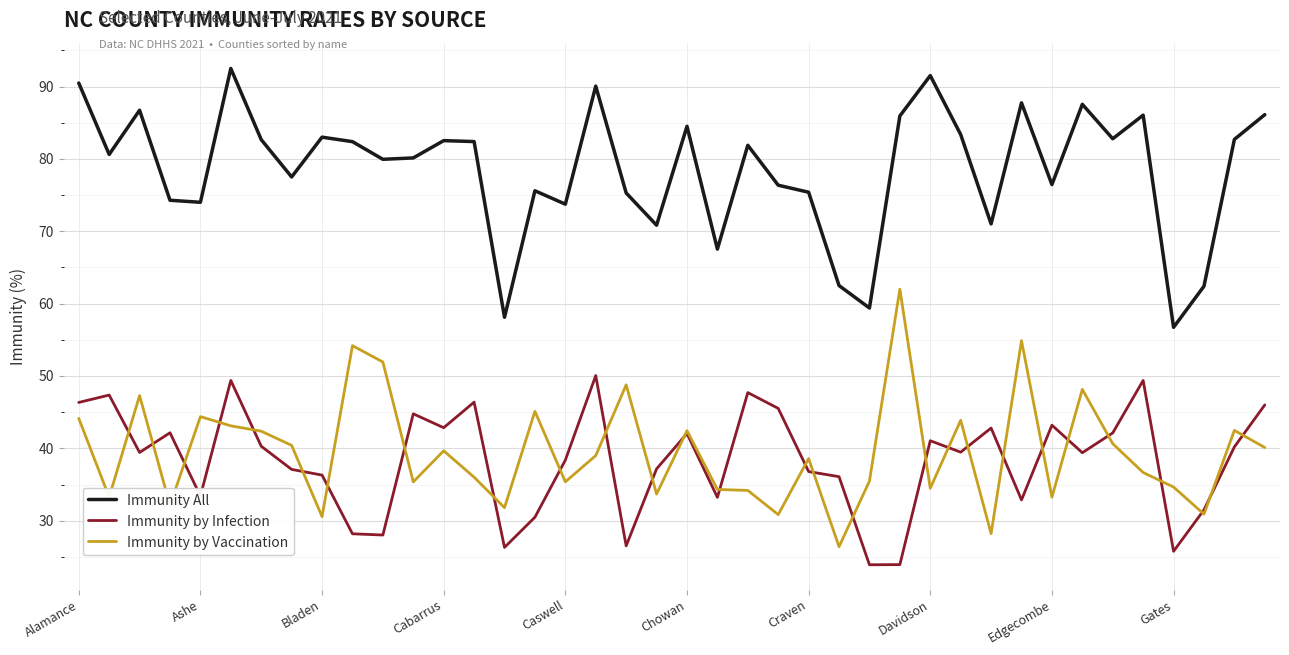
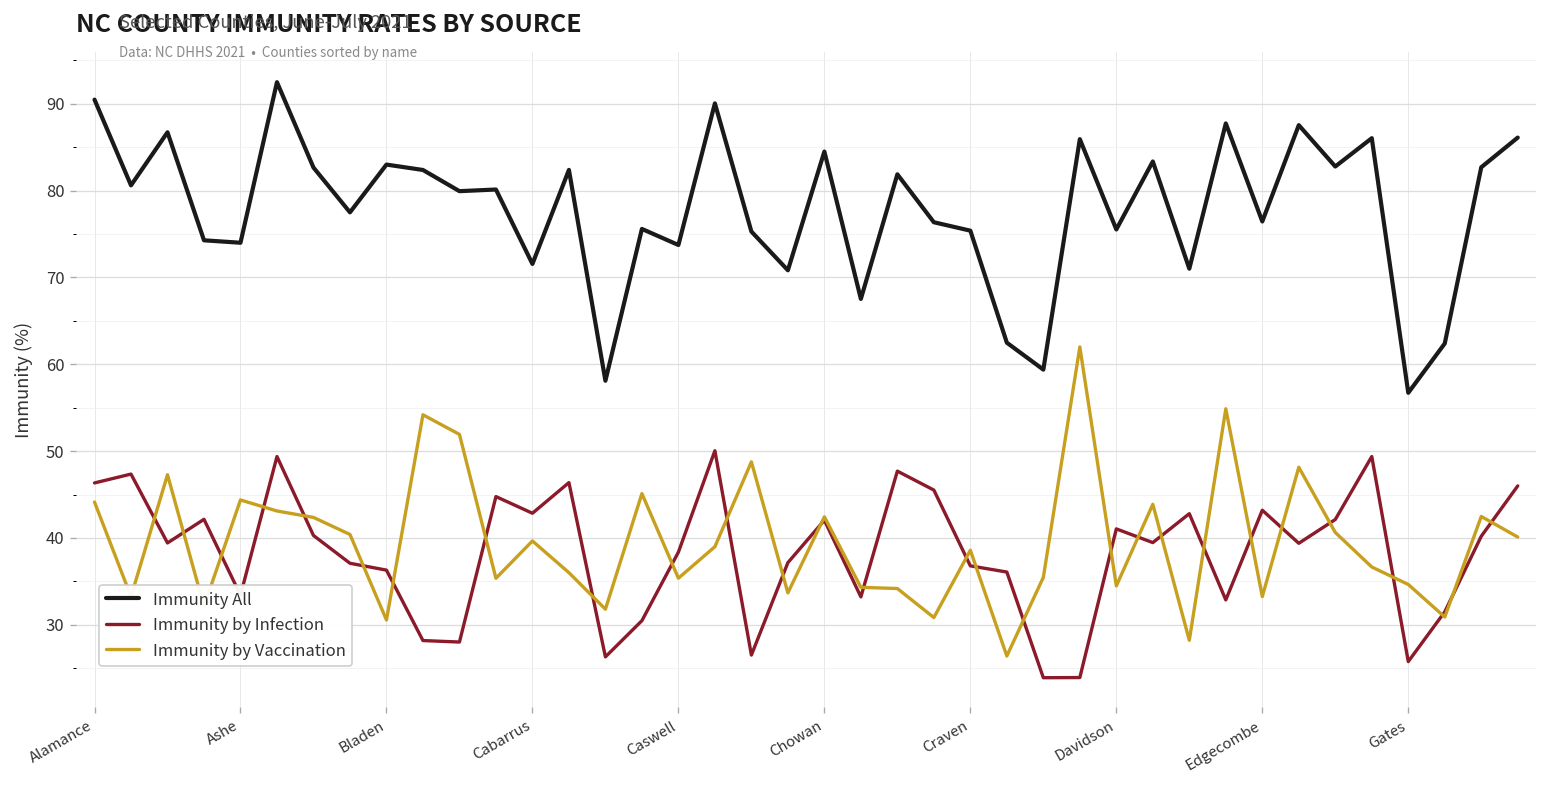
  {
    "Immunity All": {
      "Alamance": 90,
      "Ashe": 74,
      "Bladen": 83,
-     "Cabarrus": 83,
+     "Cabarrus": 72,
      "Caswell": 74,
      "Chowan": 85,
      "Craven": 75,
-     "Davidson": 92,
+     "Davidson": 76,
      "Edgecombe": 76,
      "Gates": 57
    },
    "Immunity by Infection": {
      "Alamance": 46,
      "Bladen": 36,
      "Cabarrus": 43,
      "Caswell": 38,
      "Chowan": 42,
      "Craven": 37,
      "Davidson": 41,
      "Edgecombe": 43,
      "Gates": 26
    },
    "Immunity by Vaccination": {
      "Alamance": 44,
      "Ashe": 44,
      "Bladen": 31,
      "Cabarrus": 40,
      "Caswell": 35,
      "Chowan": 42,
      "Craven": 39,
      "Davidson": 34,
      "Edgecombe": 33,
      "Gates": 35
    }
  }
